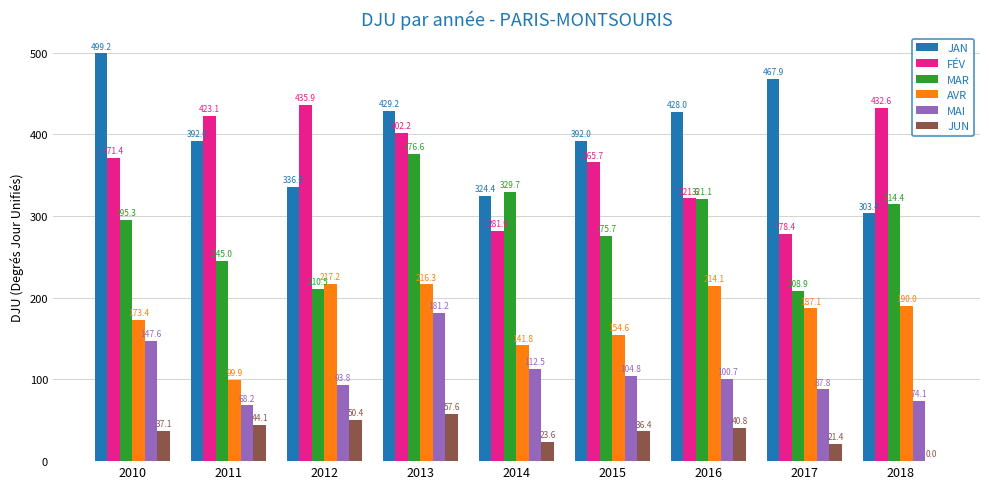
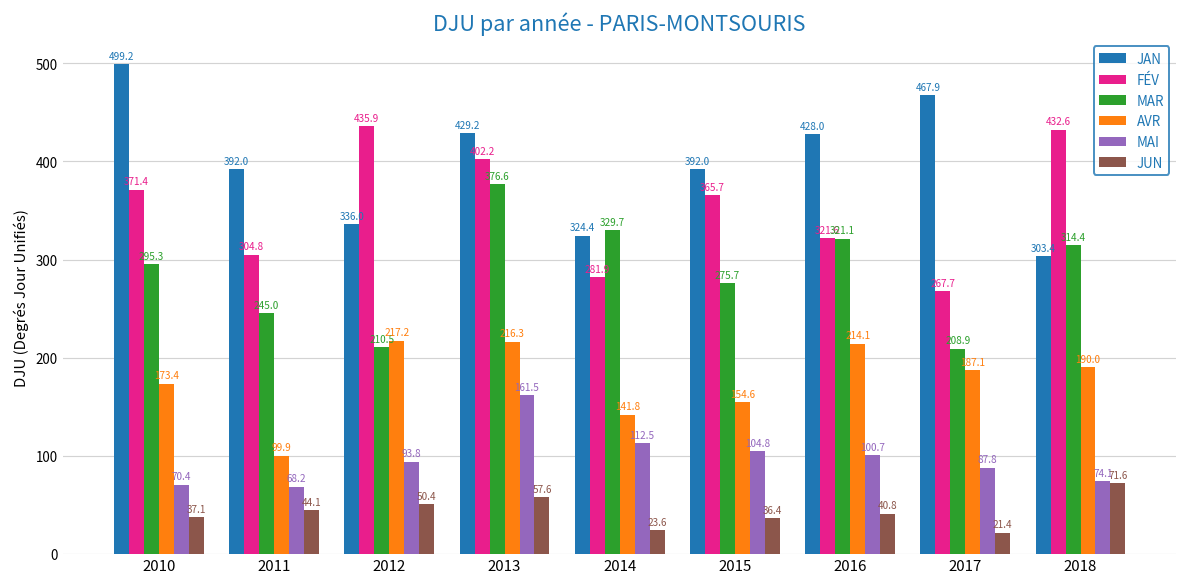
  {
    "JAN": {
      "2010": 499.2,
      "2011": 392.0,
      "2012": 336.0,
      "2013": 429.2,
      "2014": 324.4,
      "2015": 392.0,
      "2016": 428.0,
      "2017": 467.9,
      "2018": 303.4
    },
    "FÉV": {
      "2010": 371.4,
-     "2011": 423.1,
+     "2011": 304.8,
      "2012": 435.9,
      "2013": 402.2,
      "2014": 281.9,
      "2015": 365.7,
-     "2017": 278.4,
+     "2017": 267.7,
      "2018": 432.6
    },
    "MAR": {
      "2010": 295.3,
      "2011": 245.0,
      "2013": 376.6,
      "2014": 329.7,
      "2015": 275.7,
      "2017": 208.9,
      "2018": 314.4
    },
    "AVR": {
      "2010": 173.4,
      "2011": 99.9,
      "2013": 216.3,
      "2014": 141.8,
      "2015": 154.6,
      "2016": 214.1,
      "2017": 187.1,
      "2018": 190.0
    },
    "MAI": {
-     "2010": 147.6,
+     "2010": 70.4,
      "2011": 68.2,
      "2012": 93.8,
-     "2013": 181.2,
+     "2013": 161.5,
      "2014": 112.5,
      "2015": 104.8,
      "2016": 100.7,
      "2017": 87.8
    },
    "JUN": {
      "2010": 37.1,
      "2011": 44.1,
      "2012": 50.4,
      "2013": 57.6,
      "2014": 23.6,
      "2015": 36.4,
      "2016": 40.8,
      "2017": 21.4,
-     "2018": 0.0
+     "2018": 71.6
    }
  }
